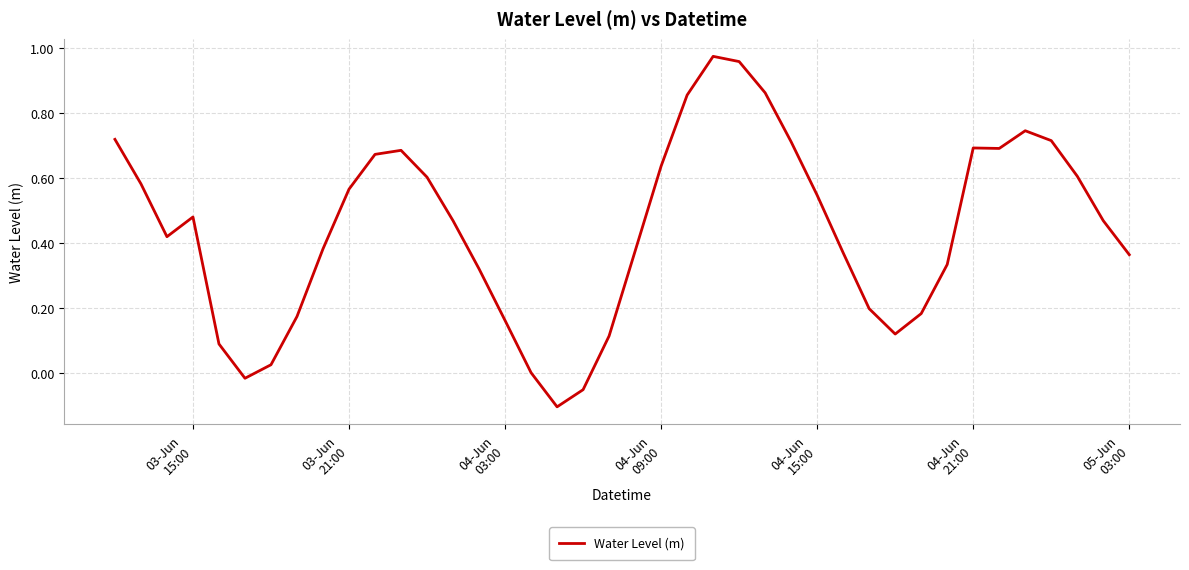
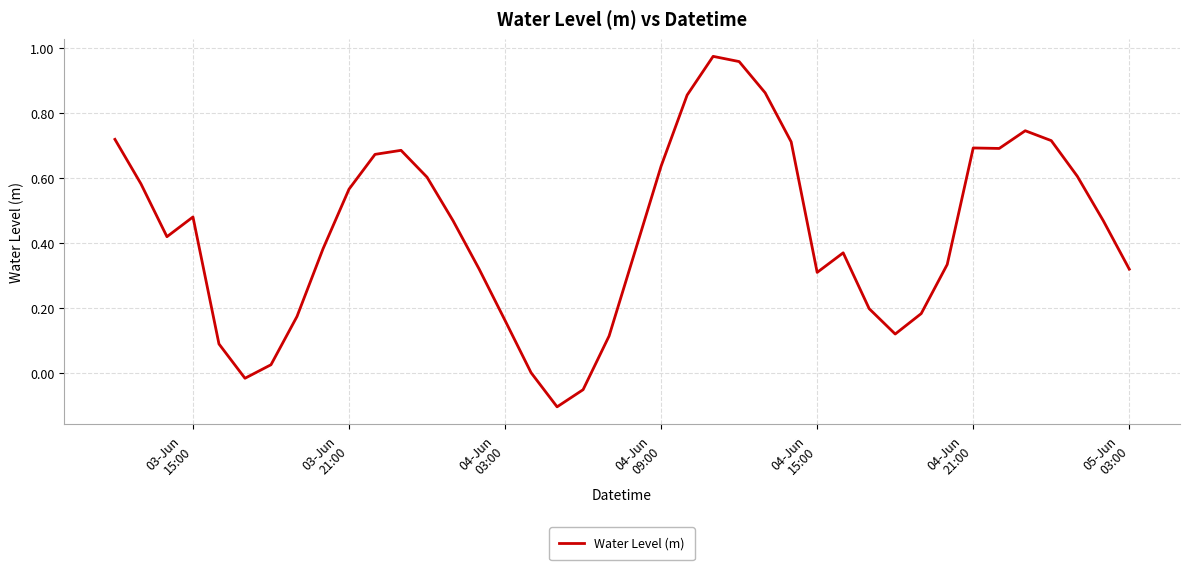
  {
    "03-Jun 15:00": 0.48,
    "03-Jun 21:00": 0.57,
    "04-Jun 03:00": 0.16,
    "04-Jun 09:00": 0.64,
-   "04-Jun 15:00": 0.55,
+   "04-Jun 15:00": 0.31,
    "04-Jun 21:00": 0.69,
-   "05-Jun 03:00": 0.36
+   "05-Jun 03:00": 0.32
  }
